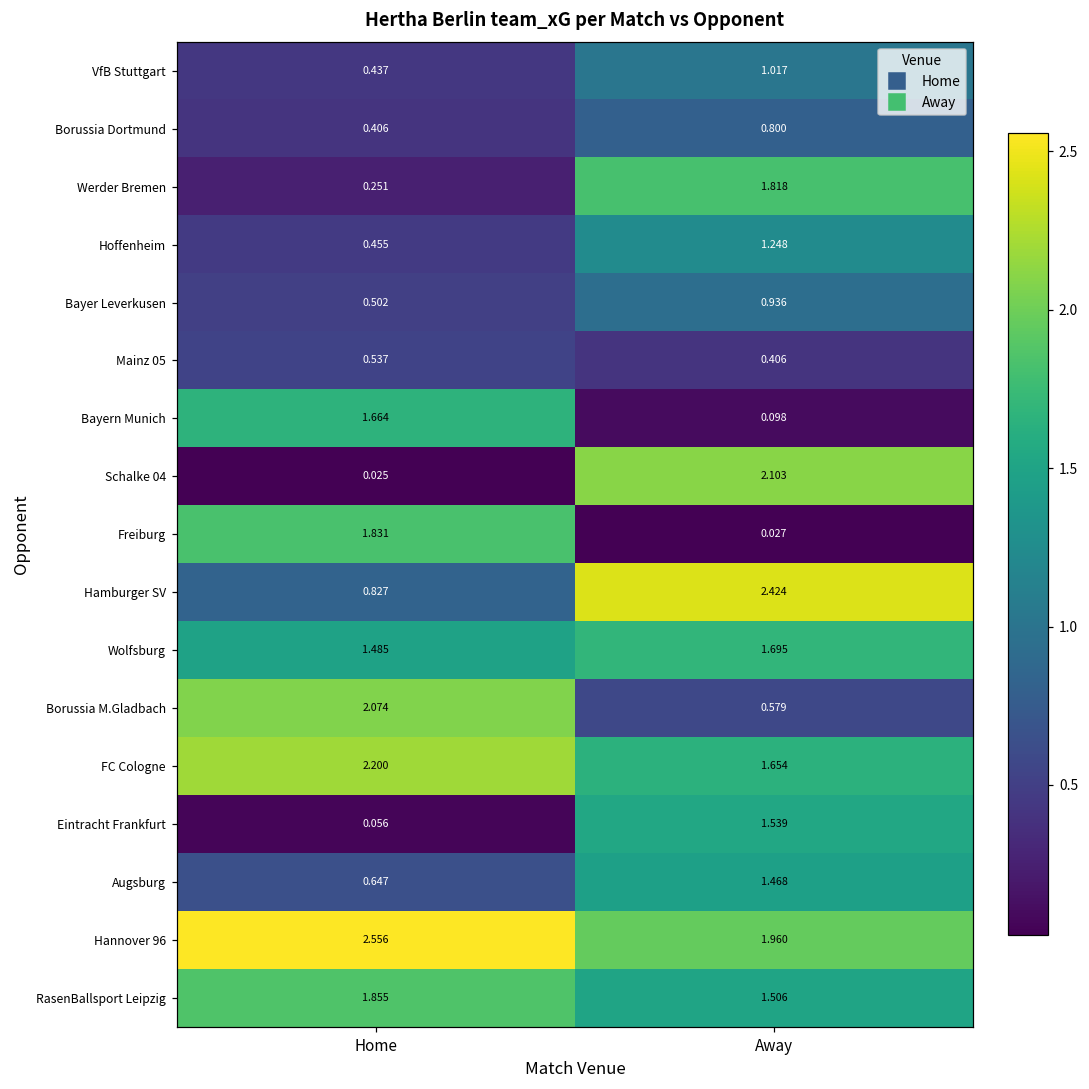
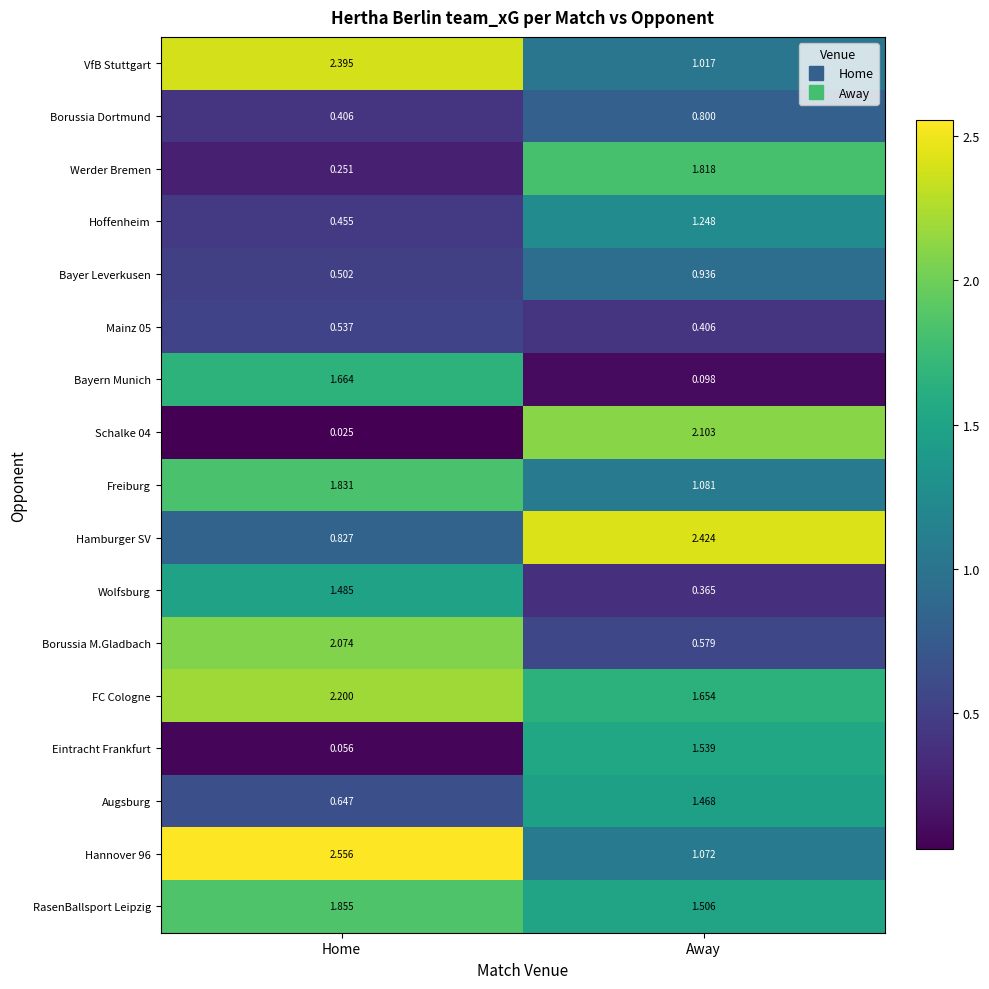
  {
    "VfB Stuttgart": {
-     "Home": 0.437,
+     "Home": 2.395,
      "Away": 1.017
    },
    "Borussia Dortmund": {
      "Home": 0.406,
      "Away": 0.800
    },
    "Werder Bremen": {
      "Home": 0.251,
      "Away": 1.818
    },
    "Hoffenheim": {
      "Home": 0.455,
      "Away": 1.248
    },
    "Bayer Leverkusen": {
      "Home": 0.502,
      "Away": 0.936
    },
    "Mainz 05": {
      "Home": 0.537,
      "Away": 0.406
    },
    "Bayern Munich": {
      "Home": 1.664,
      "Away": 0.098
    },
    "Schalke 04": {
      "Home": 0.025,
      "Away": 2.103
    },
    "Freiburg": {
      "Home": 1.831,
-     "Away": 0.027
+     "Away": 1.081
    },
    "Hamburger SV": {
      "Home": 0.827,
      "Away": 2.424
    },
    "Wolfsburg": {
      "Home": 1.485,
-     "Away": 1.695
+     "Away": 0.365
    },
    "Borussia M.Gladbach": {
      "Home": 2.074,
      "Away": 0.579
    },
    "FC Cologne": {
      "Home": 2.200,
      "Away": 1.654
    },
    "Eintracht Frankfurt": {
      "Home": 0.056,
      "Away": 1.539
    },
    "Augsburg": {
      "Home": 0.647,
      "Away": 1.468
    },
    "Hannover 96": {
      "Home": 2.556,
-     "Away": 1.960
+     "Away": 1.072
    },
    "RasenBallsport Leipzig": {
      "Home": 1.855,
      "Away": 1.506
    }
  }
